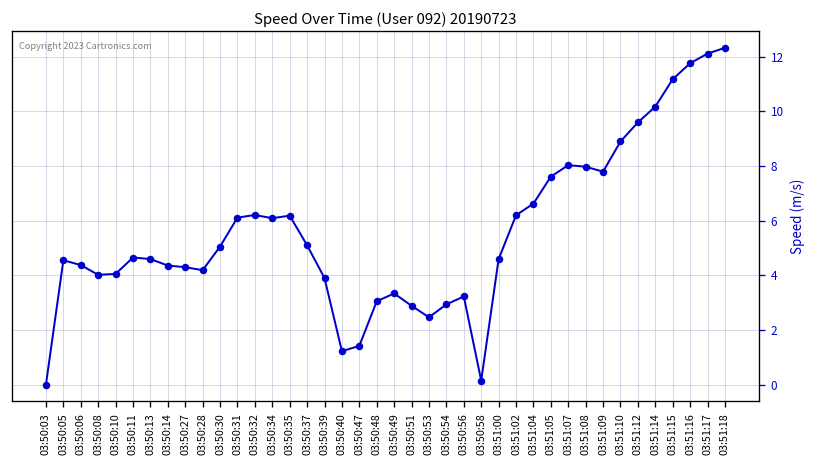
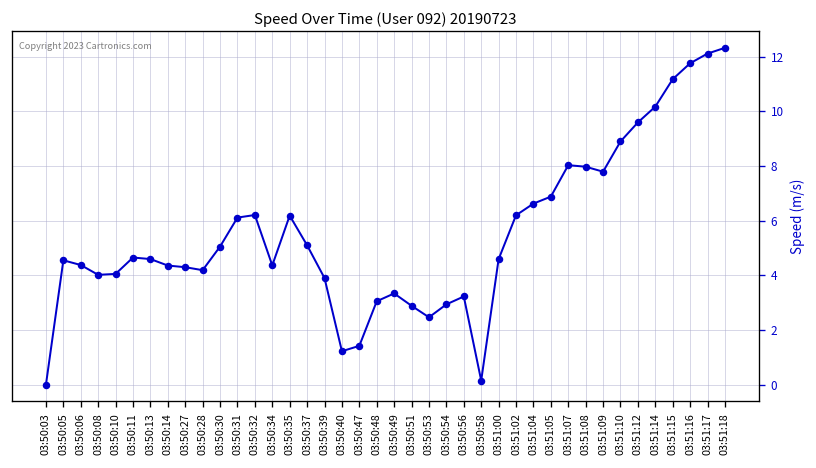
  {
    "03:50:03": 0.0,
    "03:50:05": 4.5,
    "03:50:06": 4.4,
    "03:50:08": 4.0,
    "03:50:10": 4.1,
    "03:50:11": 4.7,
    "03:50:13": 4.6,
    "03:50:14": 4.4,
    "03:50:27": 4.3,
    "03:50:28": 4.2,
    "03:50:30": 5.1,
    "03:50:31": 6.1,
    "03:50:32": 6.2,
-   "03:50:34": 6.1,
+   "03:50:34": 4.4,
    "03:50:35": 6.2,
    "03:50:37": 5.1,
    "03:50:39": 3.9,
    "03:50:40": 1.2,
    "03:50:47": 1.4,
    "03:50:48": 3.1,
    "03:50:49": 3.3,
    "03:50:51": 2.9,
    "03:50:53": 2.5,
    "03:50:54": 2.9,
    "03:50:56": 3.2,
    "03:50:58": 0.1,
    "03:51:00": 4.6,
    "03:51:02": 6.2,
    "03:51:04": 6.6,
-   "03:51:05": 7.6,
+   "03:51:05": 6.9,
    "03:51:07": 8.0,
    "03:51:08": 8.0,
    "03:51:09": 7.8,
    "03:51:10": 8.9,
    "03:51:12": 9.6,
    "03:51:14": 10.2,
    "03:51:15": 11.2,
    "03:51:16": 11.8,
    "03:51:17": 12.1,
    "03:51:18": 12.3
  }
